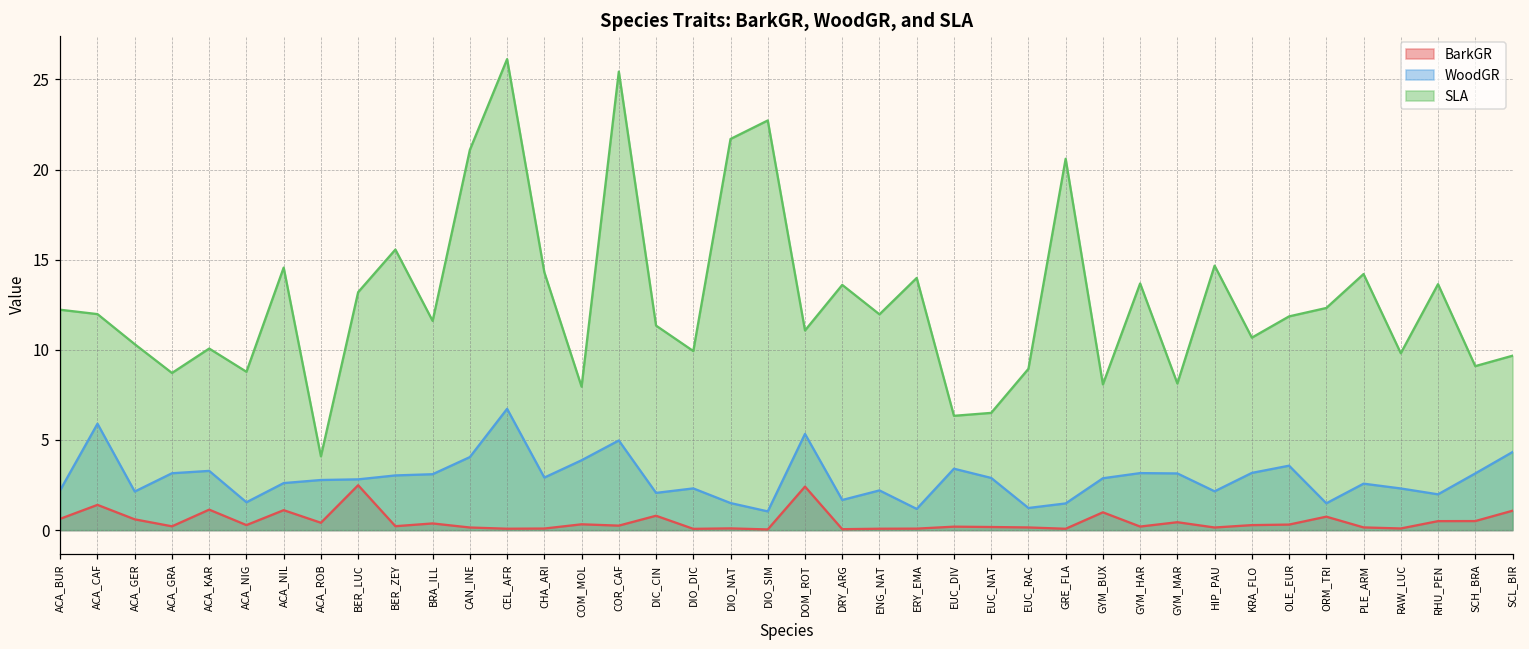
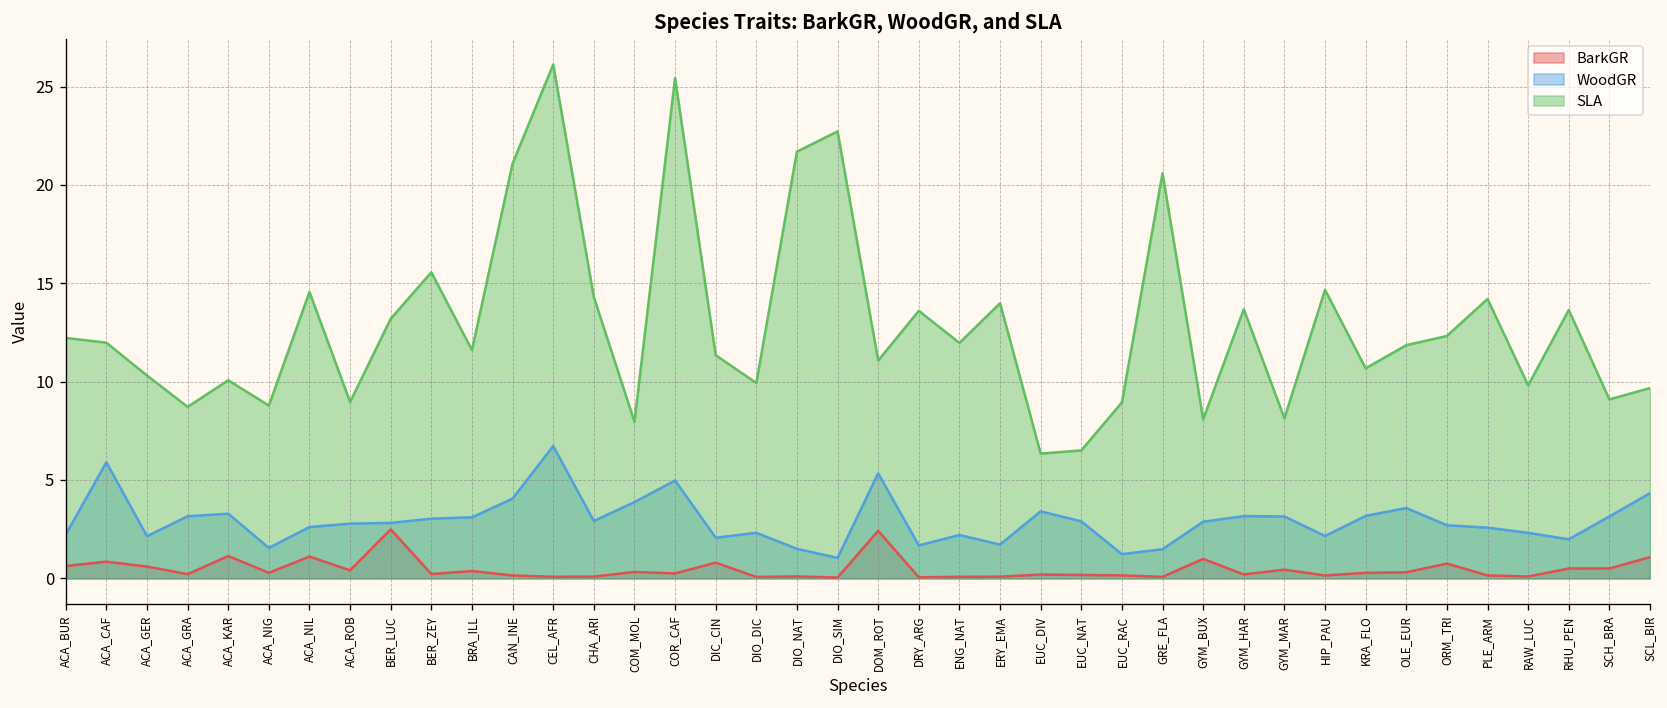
  {
    "BarkGR": {
      "ACA_BUR": 0.6,
-     "ACA_CAF": 1.4,
+     "ACA_CAF": 0.8,
      "ACA_GER": 0.6,
      "ACA_GRA": 0.2,
      "ACA_KAR": 1.1,
      "ACA_NIG": 0.3,
      "ACA_NIL": 1.1,
      "ACA_ROB": 0.4,
      "BER_LUC": 2.5,
      "BER_ZEY": 0.2,
      "BRA_ILL": 0.4,
      "CAN_INE": 0.1,
      "CEL_AFR": 0.1,
      "CHA_ARI": 0.1,
      "COM_MOL": 0.3,
      "COR_CAF": 0.2,
      "DIC_CIN": 0.8,
      "DIO_DIC": 0.1,
      "DIO_NAT": 0.1,
      "DIO_SIM": 0.0,
      "DOM_ROT": 2.4,
      "DRY_ARG": 0.1,
      "ENG_NAT": 0.1,
      "ERY_EMA": 0.1,
      "EUC_DIV": 0.2,
      "EUC_NAT": 0.2,
      "EUC_RAC": 0.1,
      "GRE_FLA": 0.1,
      "GYM_BUX": 1.0,
      "GYM_HAR": 0.2,
      "GYM_MAR": 0.4,
      "HIP_PAU": 0.1,
      "KRA_FLO": 0.3,
      "OLE_EUR": 0.3,
      "ORM_TRI": 0.7,
      "PLE_ARM": 0.2,
      "RAW_LUC": 0.1,
      "RHU_PEN": 0.5,
      "SCH_BRA": 0.5,
      "SCL_BIR": 1.1
    },
    "WoodGR": {
      "ACA_BUR": 2.2,
      "ACA_CAF": 5.9,
      "ACA_GER": 2.1,
      "ACA_GRA": 3.2,
      "ACA_KAR": 3.3,
      "ACA_NIG": 1.5,
      "ACA_NIL": 2.6,
      "ACA_ROB": 2.8,
      "BER_LUC": 2.8,
      "BER_ZEY": 3.0,
      "BRA_ILL": 3.1,
      "CAN_INE": 4.1,
      "CEL_AFR": 6.7,
      "CHA_ARI": 2.9,
      "COM_MOL": 3.9,
      "COR_CAF": 5.0,
      "DIC_CIN": 2.1,
      "DIO_DIC": 2.3,
      "DIO_NAT": 1.5,
      "DIO_SIM": 1.0,
      "DOM_ROT": 5.3,
      "DRY_ARG": 1.7,
      "ENG_NAT": 2.2,
-     "ERY_EMA": 1.2,
+     "ERY_EMA": 1.7,
      "EUC_DIV": 3.4,
      "EUC_NAT": 2.9,
      "EUC_RAC": 1.2,
      "GRE_FLA": 1.5,
      "GYM_BUX": 2.9,
      "GYM_HAR": 3.2,
      "GYM_MAR": 3.1,
      "HIP_PAU": 2.2,
      "KRA_FLO": 3.2,
      "OLE_EUR": 3.6,
-     "ORM_TRI": 1.5,
+     "ORM_TRI": 2.7,
      "PLE_ARM": 2.6,
      "RAW_LUC": 2.3,
      "RHU_PEN": 2.0,
      "SCH_BRA": 3.1,
      "SCL_BIR": 4.3
    },
    "SLA": {
      "ACA_BUR": 12.2,
      "ACA_CAF": 12.0,
      "ACA_GER": 10.3,
      "ACA_GRA": 8.7,
      "ACA_KAR": 10.1,
      "ACA_NIG": 8.8,
      "ACA_NIL": 14.6,
-     "ACA_ROB": 4.1,
+     "ACA_ROB": 9.0,
      "BER_LUC": 13.2,
      "BER_ZEY": 15.6,
      "BRA_ILL": 11.6,
      "CAN_INE": 21.1,
      "CEL_AFR": 26.1,
      "CHA_ARI": 14.3,
      "COM_MOL": 8.0,
      "COR_CAF": 25.4,
      "DIC_CIN": 11.3,
      "DIO_DIC": 9.9,
      "DIO_NAT": 21.7,
      "DIO_SIM": 22.7,
      "DOM_ROT": 11.1,
      "DRY_ARG": 13.6,
      "ENG_NAT": 12.0,
      "ERY_EMA": 14.0,
      "EUC_DIV": 6.3,
      "EUC_NAT": 6.5,
      "EUC_RAC": 8.9,
      "GRE_FLA": 20.6,
      "GYM_BUX": 8.1,
      "GYM_HAR": 13.7,
      "GYM_MAR": 8.1,
      "HIP_PAU": 14.7,
      "KRA_FLO": 10.7,
      "OLE_EUR": 11.9,
      "ORM_TRI": 12.3,
      "PLE_ARM": 14.2,
      "RAW_LUC": 9.8,
      "RHU_PEN": 13.6,
      "SCH_BRA": 9.1,
      "SCL_BIR": 9.7
    }
  }
